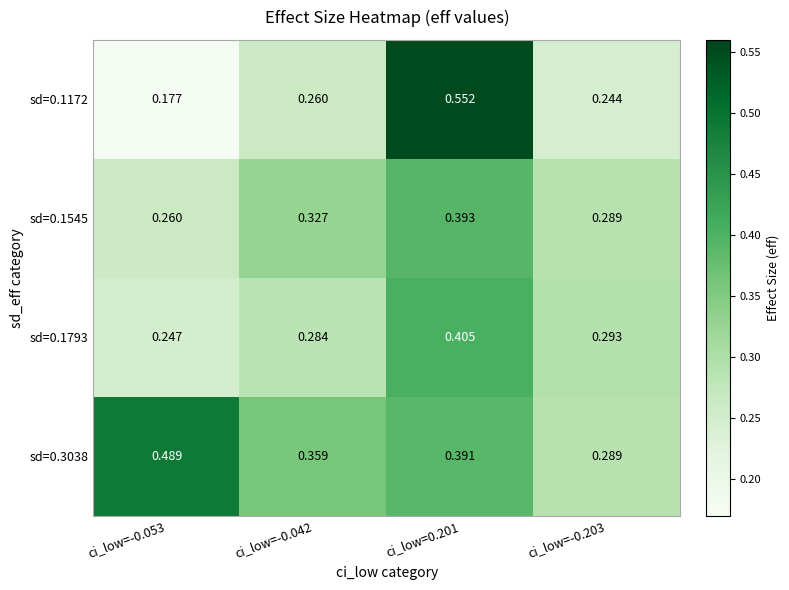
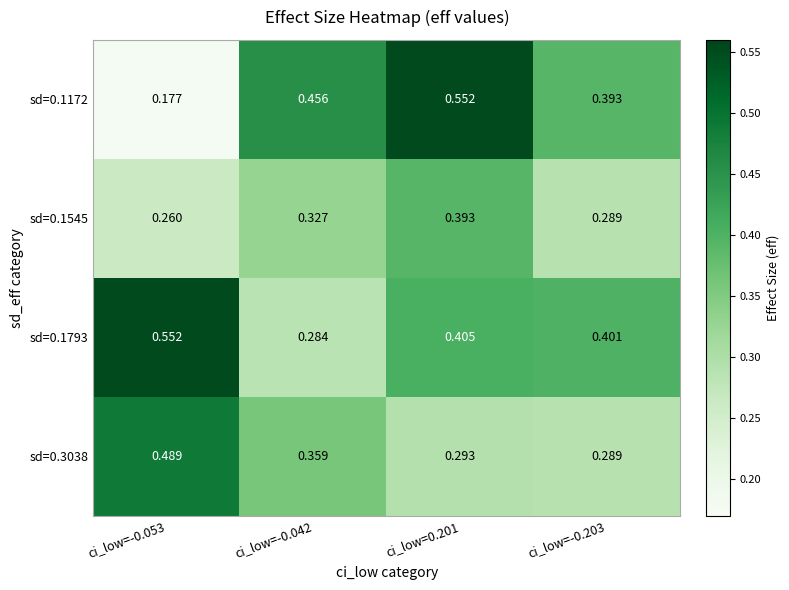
  {
    "sd=0.1172": {
      "ci_low=-0.053": 0.177,
-     "ci_low=-0.042": 0.260,
+     "ci_low=-0.042": 0.456,
      "ci_low=0.201": 0.552,
-     "ci_low=-0.203": 0.244
+     "ci_low=-0.203": 0.393
    },
    "sd=0.1545": {
      "ci_low=-0.053": 0.260,
      "ci_low=-0.042": 0.327,
      "ci_low=0.201": 0.393,
      "ci_low=-0.203": 0.289
    },
    "sd=0.1793": {
-     "ci_low=-0.053": 0.247,
+     "ci_low=-0.053": 0.552,
      "ci_low=-0.042": 0.284,
      "ci_low=0.201": 0.405,
-     "ci_low=-0.203": 0.293
+     "ci_low=-0.203": 0.401
    },
    "sd=0.3038": {
      "ci_low=-0.053": 0.489,
      "ci_low=-0.042": 0.359,
-     "ci_low=0.201": 0.391,
+     "ci_low=0.201": 0.293,
      "ci_low=-0.203": 0.289
    }
  }
